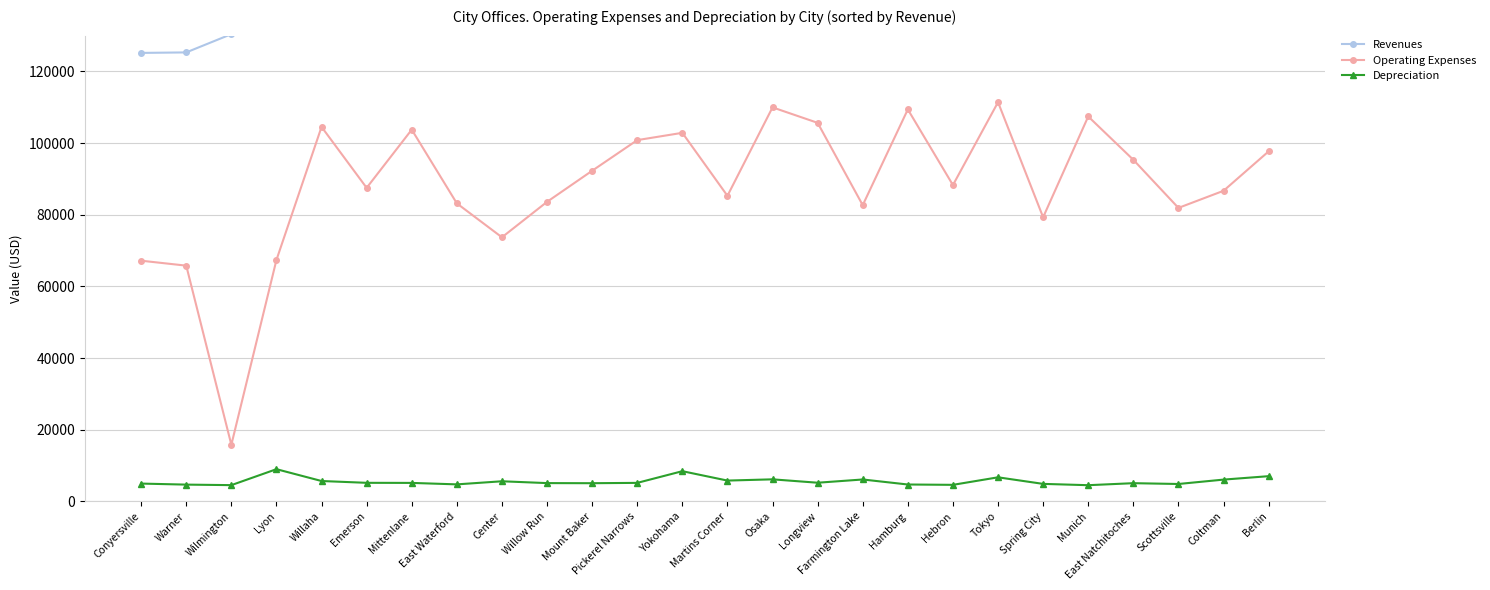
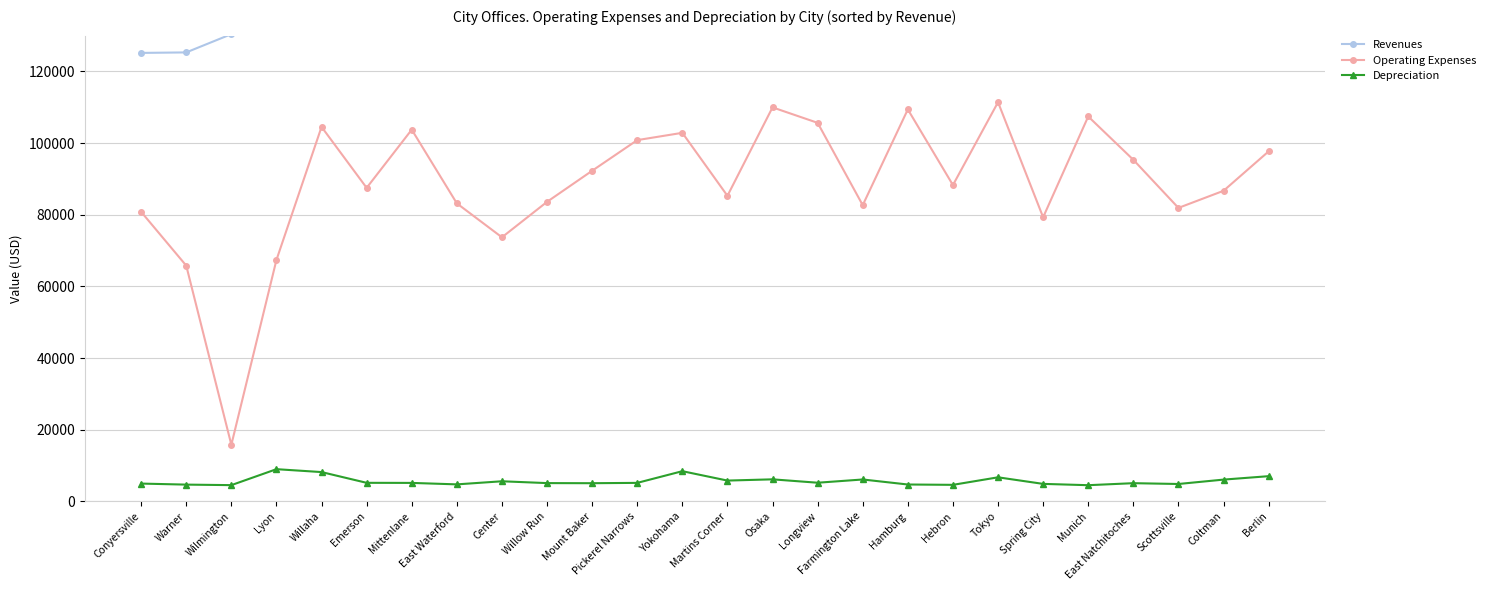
  {
    "Revenues": {
      "Conyersville": 125000,
      "Warner": 125000,
      "Wilmington": 130000
    },
    "Operating Expenses": {
-     "Conyersville": 67000,
+     "Conyersville": 81000,
      "Warner": 66000,
      "Wilmington": 16000,
      "Lyon": 67000,
      "Willaha": 105000,
      "Emerson": 88000,
      "Mittenlane": 104000,
      "East Waterford": 83000,
      "Center": 74000,
      "Willow Run": 84000,
      "Mount Baker": 92000,
      "Pickerel Narrows": 101000,
      "Yokohama": 103000,
      "Martins Corner": 85000,
      "Osaka": 110000,
      "Longview": 106000,
      "Farmington Lake": 83000,
      "Hamburg": 109000,
      "Hebron": 88000,
      "Tokyo": 111000,
      "Spring City": 79000,
      "Munich": 107000,
      "East Natchitoches": 95000,
      "Scottsville": 82000,
      "Coltman": 87000,
      "Berlin": 98000
    },
    "Depreciation": {
      "Conyersville": 5000,
      "Warner": 5000,
      "Wilmington": 5000,
      "Lyon": 9000,
-     "Willaha": 6000,
+     "Willaha": 8000,
      "Emerson": 5000,
      "Mittenlane": 5000,
      "East Waterford": 5000,
      "Center": 6000,
      "Willow Run": 5000,
      "Mount Baker": 5000,
      "Pickerel Narrows": 5000,
      "Yokohama": 8000,
      "Martins Corner": 6000,
      "Osaka": 6000,
      "Longview": 5000,
      "Farmington Lake": 6000,
      "Hamburg": 5000,
      "Hebron": 5000,
      "Tokyo": 7000,
      "Spring City": 5000,
      "Munich": 5000,
      "East Natchitoches": 5000,
      "Scottsville": 5000,
      "Coltman": 6000,
      "Berlin": 7000
    }
  }
